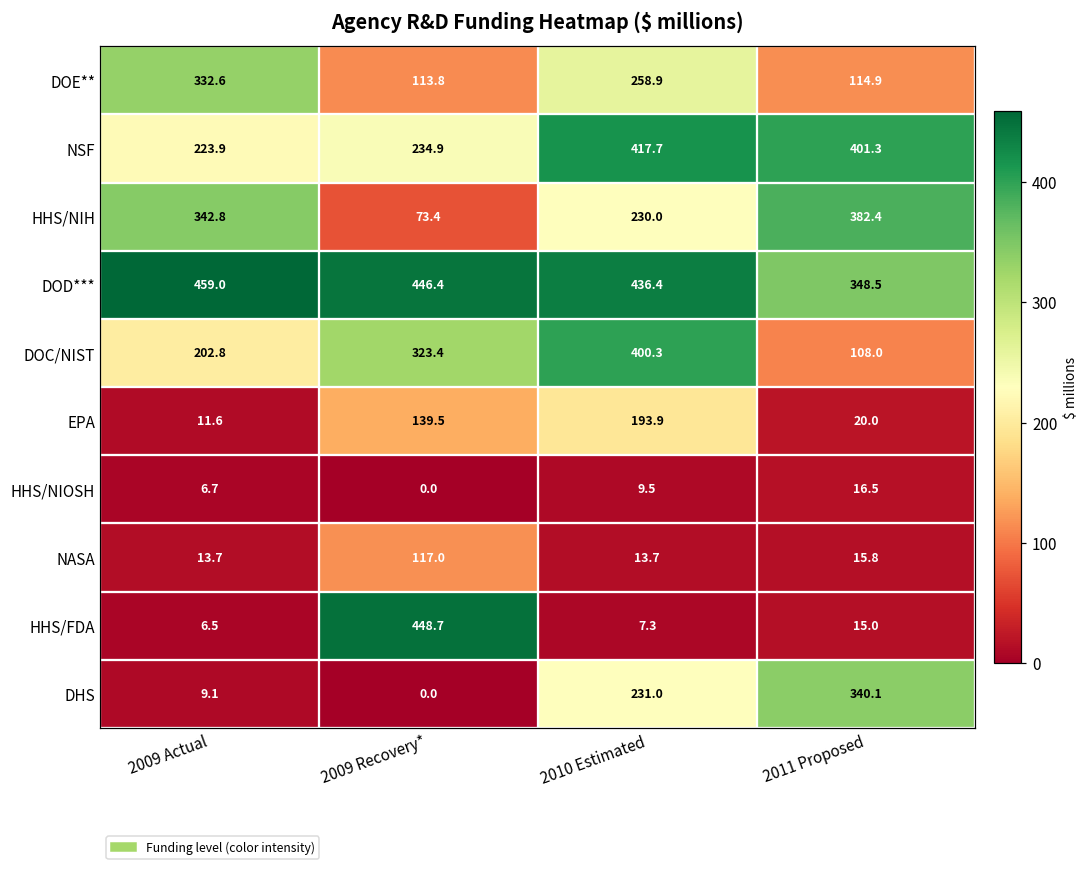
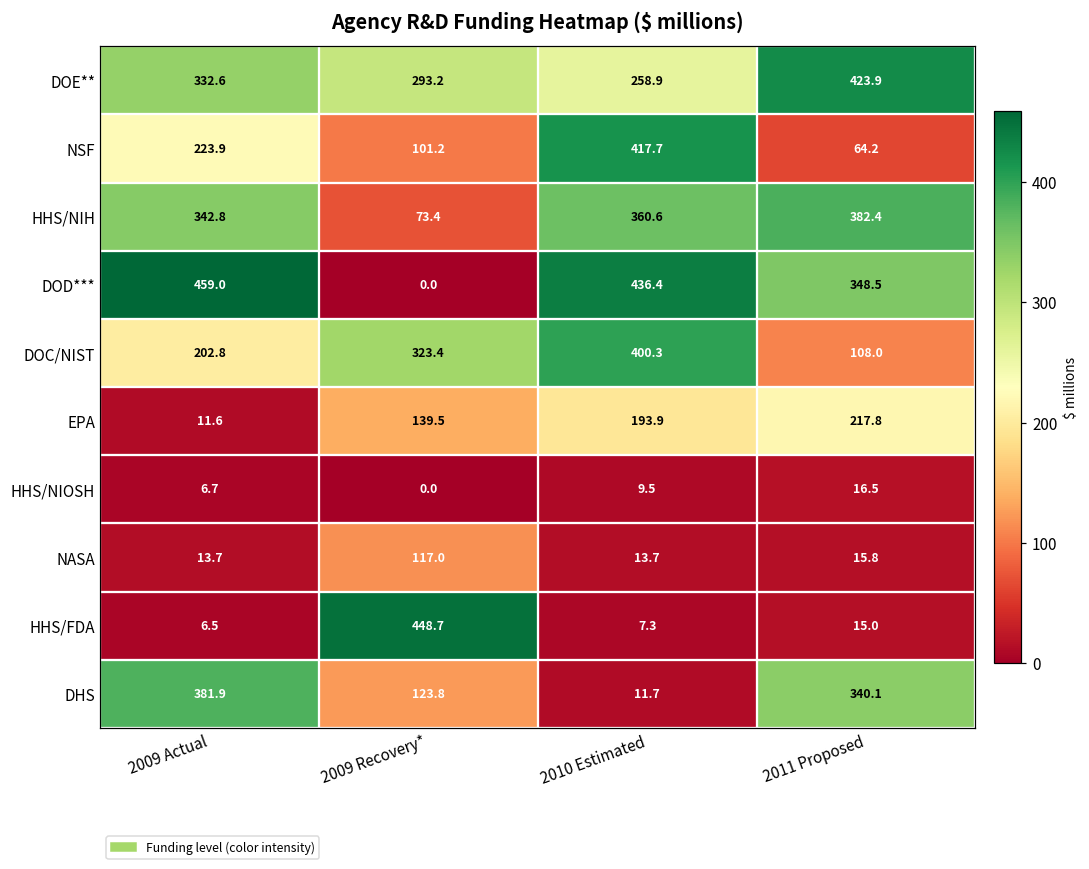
  {
    "DOE**": {
      "2009 Actual": 332.6,
-     "2009 Recovery*": 113.8,
+     "2009 Recovery*": 293.2,
      "2010 Estimated": 258.9,
-     "2011 Proposed": 114.9
+     "2011 Proposed": 423.9
    },
    "NSF": {
      "2009 Actual": 223.9,
-     "2009 Recovery*": 234.9,
+     "2009 Recovery*": 101.2,
      "2010 Estimated": 417.7,
-     "2011 Proposed": 401.3
+     "2011 Proposed": 64.2
    },
    "HHS/NIH": {
      "2009 Actual": 342.8,
      "2009 Recovery*": 73.4,
-     "2010 Estimated": 230.0,
+     "2010 Estimated": 360.6,
      "2011 Proposed": 382.4
    },
    "DOD***": {
      "2009 Actual": 459.0,
-     "2009 Recovery*": 446.4,
+     "2009 Recovery*": 0.0,
      "2010 Estimated": 436.4,
      "2011 Proposed": 348.5
    },
    "DOC/NIST": {
      "2009 Actual": 202.8,
      "2009 Recovery*": 323.4,
      "2010 Estimated": 400.3,
      "2011 Proposed": 108.0
    },
    "EPA": {
      "2009 Actual": 11.6,
      "2009 Recovery*": 139.5,
      "2010 Estimated": 193.9,
-     "2011 Proposed": 20.0
+     "2011 Proposed": 217.8
    },
    "HHS/NIOSH": {
      "2009 Actual": 6.7,
      "2009 Recovery*": 0.0,
      "2010 Estimated": 9.5,
      "2011 Proposed": 16.5
    },
    "NASA": {
      "2009 Actual": 13.7,
      "2009 Recovery*": 117.0,
      "2010 Estimated": 13.7,
      "2011 Proposed": 15.8
    },
    "HHS/FDA": {
      "2009 Actual": 6.5,
      "2009 Recovery*": 448.7,
      "2010 Estimated": 7.3,
      "2011 Proposed": 15.0
    },
    "DHS": {
-     "2009 Actual": 9.1,
-     "2009 Recovery*": 0.0,
-     "2010 Estimated": 231.0,
+     "2009 Actual": 381.9,
+     "2009 Recovery*": 123.8,
+     "2010 Estimated": 11.7,
      "2011 Proposed": 340.1
    }
  }
